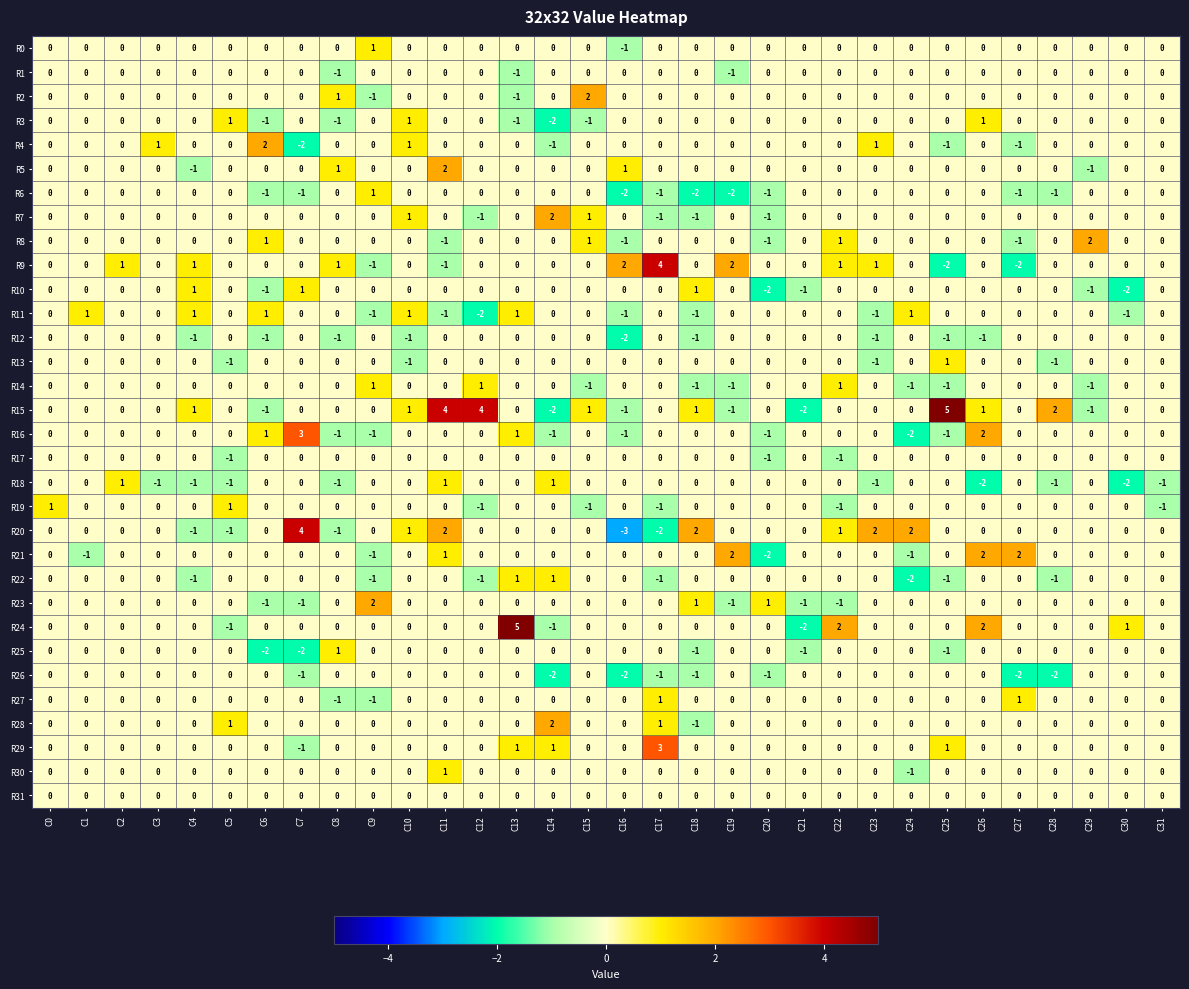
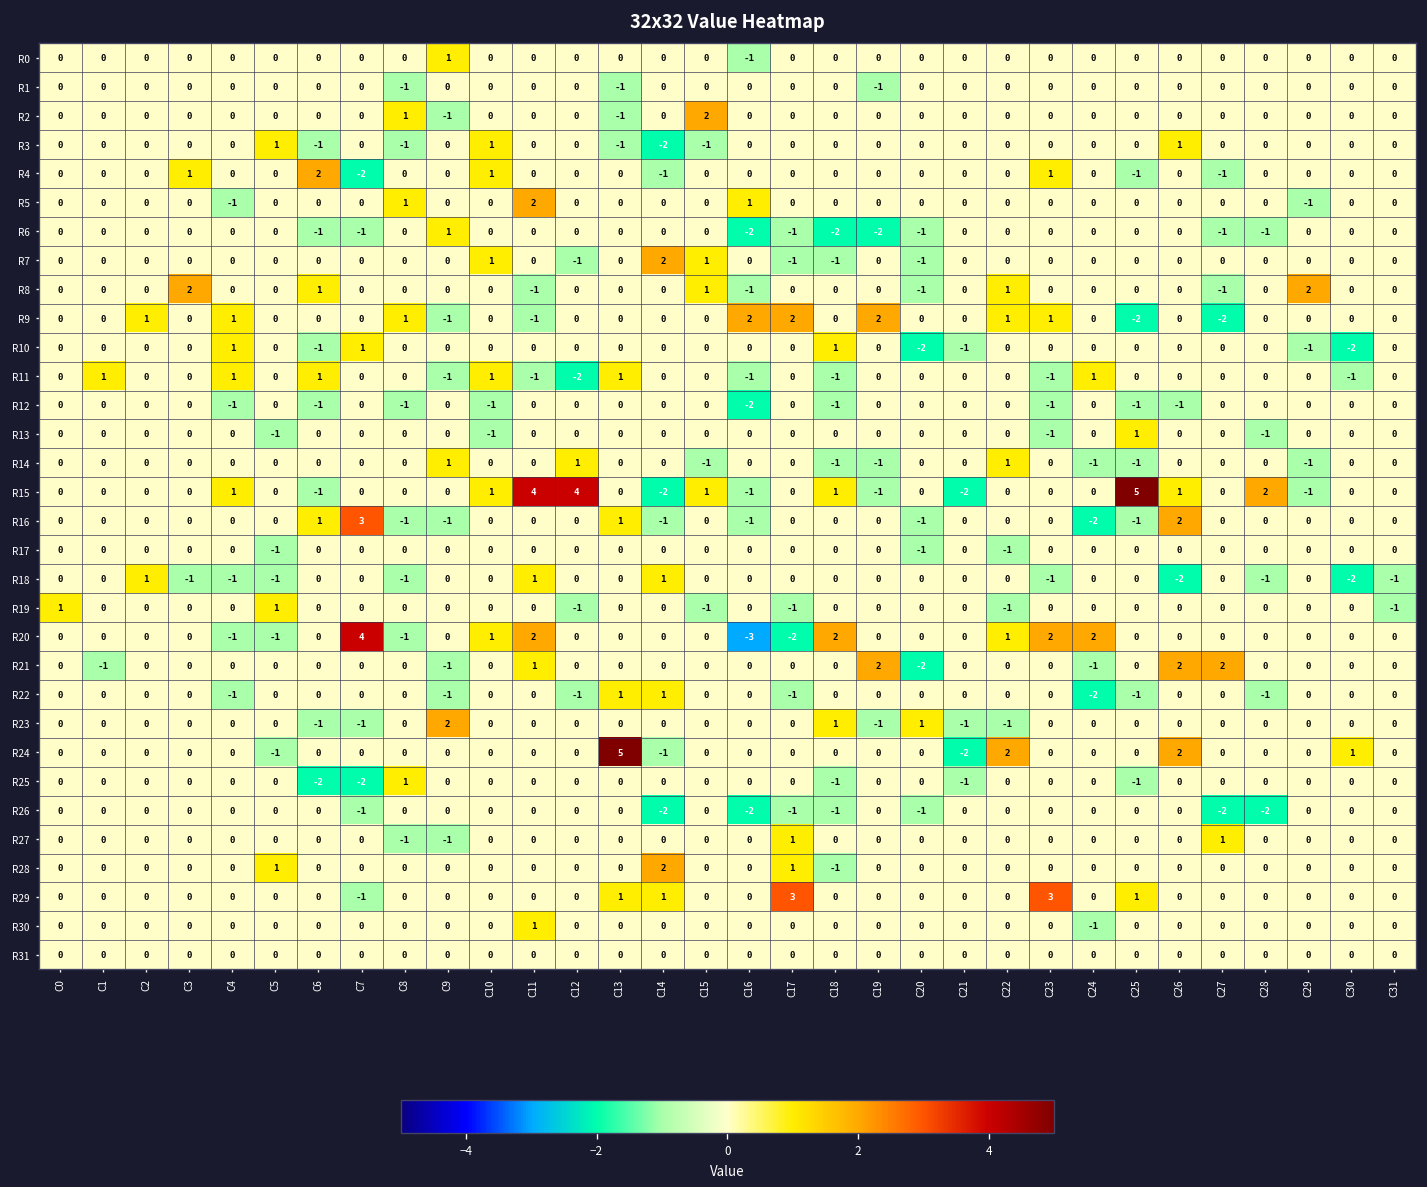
  {
    "R8": {
      "C0": 0,
      "C1": 0,
      "C2": 0,
-     "C3": 0,
+     "C3": 2,
      "C4": 0,
      "C5": 0,
      "C6": 1,
      "C7": 0,
      "C8": 0,
      "C9": 0,
      "C10": 0,
      "C11": -1,
      "C12": 0,
      "C13": 0,
      "C14": 0,
      "C15": 1,
      "C16": -1,
      "C17": 0,
      "C18": 0,
      "C19": 0,
      "C20": -1,
      "C21": 0,
      "C22": 1,
      "C23": 0,
      "C24": 0,
      "C25": 0,
      "C26": 0,
      "C27": -1,
      "C28": 0,
      "C29": 2,
      "C30": 0,
      "C31": 0
    },
    "R9": {
      "C0": 0,
      "C1": 0,
      "C2": 1,
      "C3": 0,
      "C4": 1,
      "C5": 0,
      "C6": 0,
      "C7": 0,
      "C8": 1,
      "C9": -1,
      "C10": 0,
      "C11": -1,
      "C12": 0,
      "C13": 0,
      "C14": 0,
      "C15": 0,
      "C16": 2,
-     "C17": 4,
+     "C17": 2,
      "C18": 0,
      "C19": 2,
      "C20": 0,
      "C21": 0,
      "C22": 1,
      "C23": 1,
      "C24": 0,
      "C25": -2,
      "C26": 0,
      "C27": -2,
      "C28": 0,
      "C29": 0,
      "C30": 0,
      "C31": 0
    },
    "R29": {
      "C0": 0,
      "C1": 0,
      "C2": 0,
      "C3": 0,
      "C4": 0,
      "C5": 0,
      "C6": 0,
      "C7": -1,
      "C8": 0,
      "C9": 0,
      "C10": 0,
      "C11": 0,
      "C12": 0,
      "C13": 1,
      "C14": 1,
      "C15": 0,
      "C16": 0,
      "C17": 3,
      "C18": 0,
      "C19": 0,
      "C20": 0,
      "C21": 0,
      "C22": 0,
-     "C23": 0,
+     "C23": 3,
      "C24": 0,
      "C25": 1,
      "C26": 0,
      "C27": 0,
      "C28": 0,
      "C29": 0,
      "C30": 0,
      "C31": 0
    }
  }
